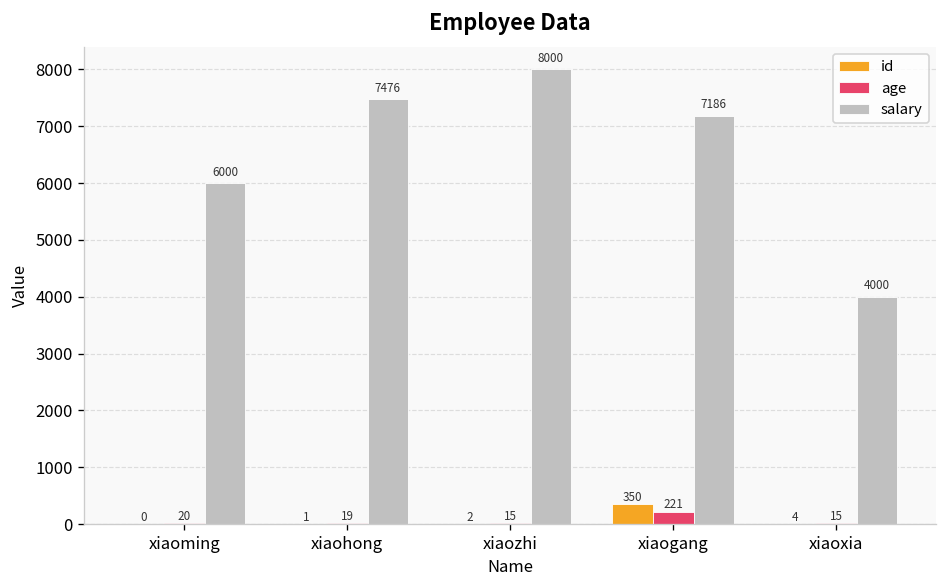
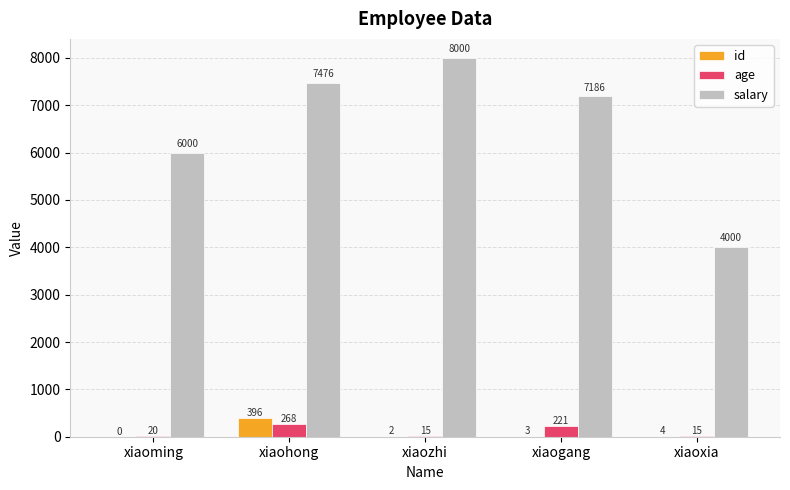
  {
    "id": {
      "xiaoming": 0,
-     "xiaohong": 1,
+     "xiaohong": 396,
      "xiaozhi": 2,
-     "xiaogang": 350,
+     "xiaogang": 3,
      "xiaoxia": 4
    },
    "age": {
      "xiaoming": 20,
-     "xiaohong": 19,
+     "xiaohong": 268,
      "xiaozhi": 15,
      "xiaogang": 221,
      "xiaoxia": 15
    },
    "salary": {
      "xiaoming": 6000,
      "xiaohong": 7476,
      "xiaozhi": 8000,
      "xiaogang": 7186,
      "xiaoxia": 4000
    }
  }
